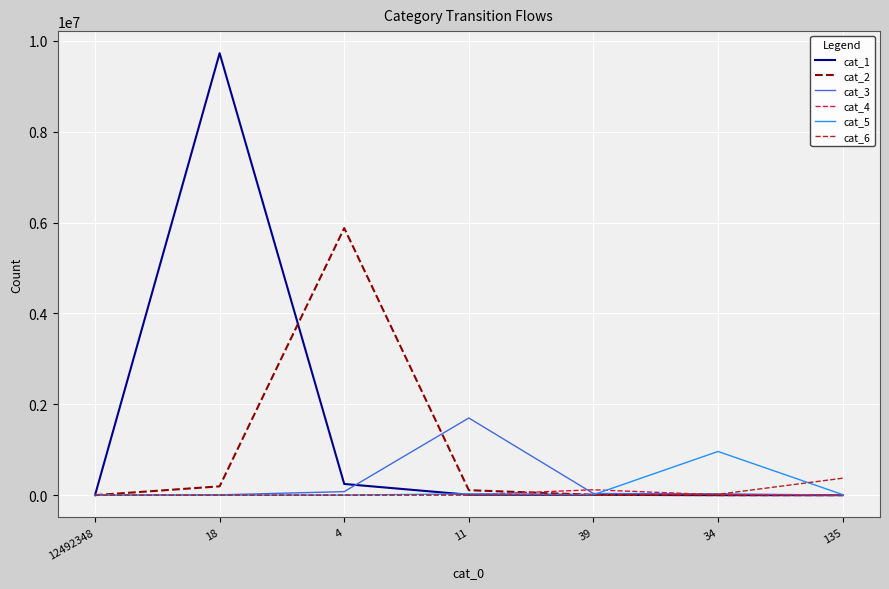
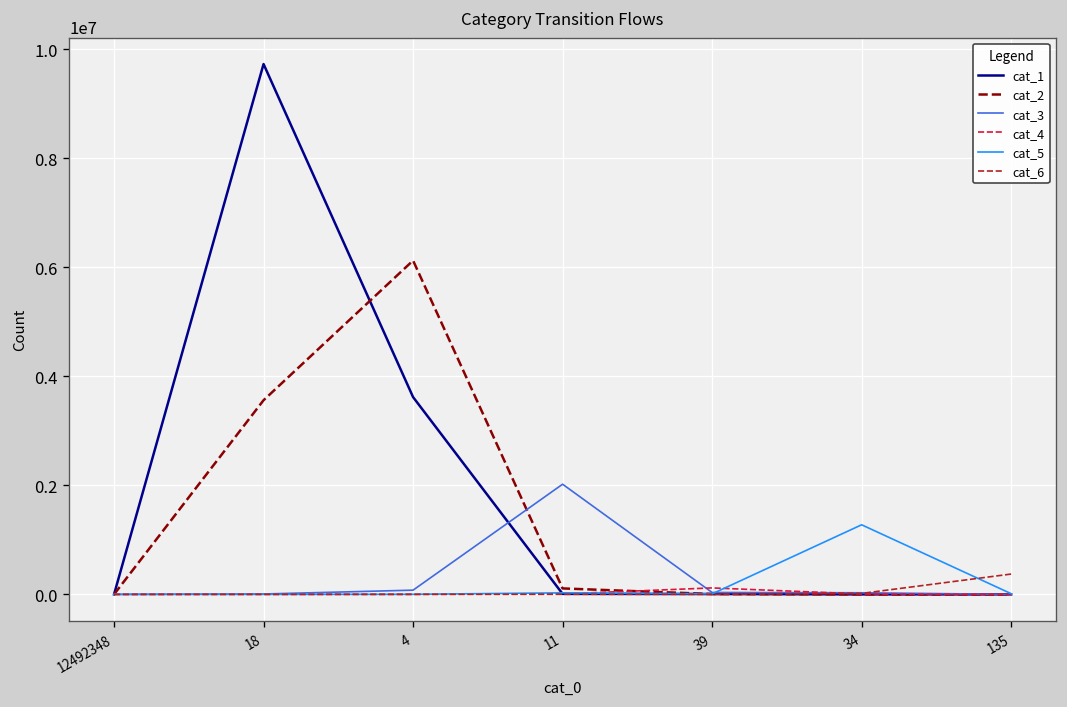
  {
    "cat_1": {
      "18": 9700000,
-     "4": 200000
+     "4": 3600000
    },
    "cat_2": {
-     "18": 200000,
-     "4": 5900000,
+     "18": 3600000,
+     "4": 6100000,
      "11": 100000
    },
    "cat_3": {
      "4": 100000,
-     "11": 1700000
+     "11": 2000000
    },
    "cat_5": {
-     "34": 1000000
+     "34": 1300000
    }
  }
